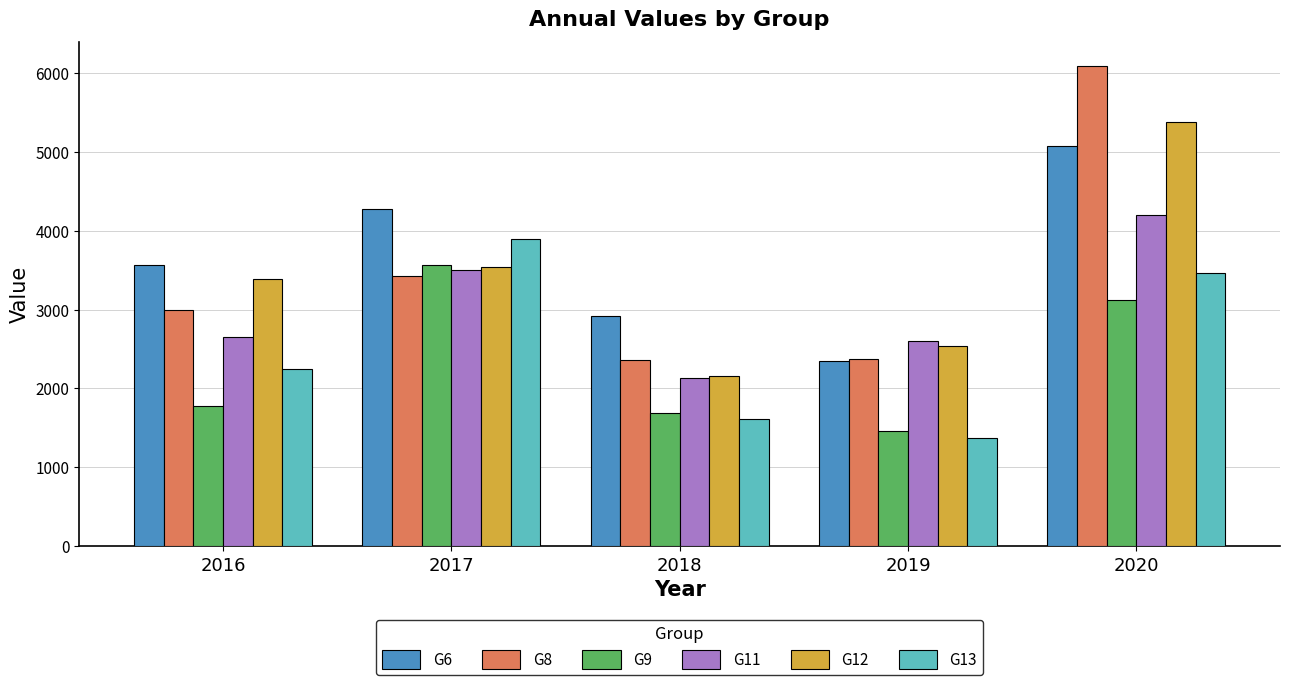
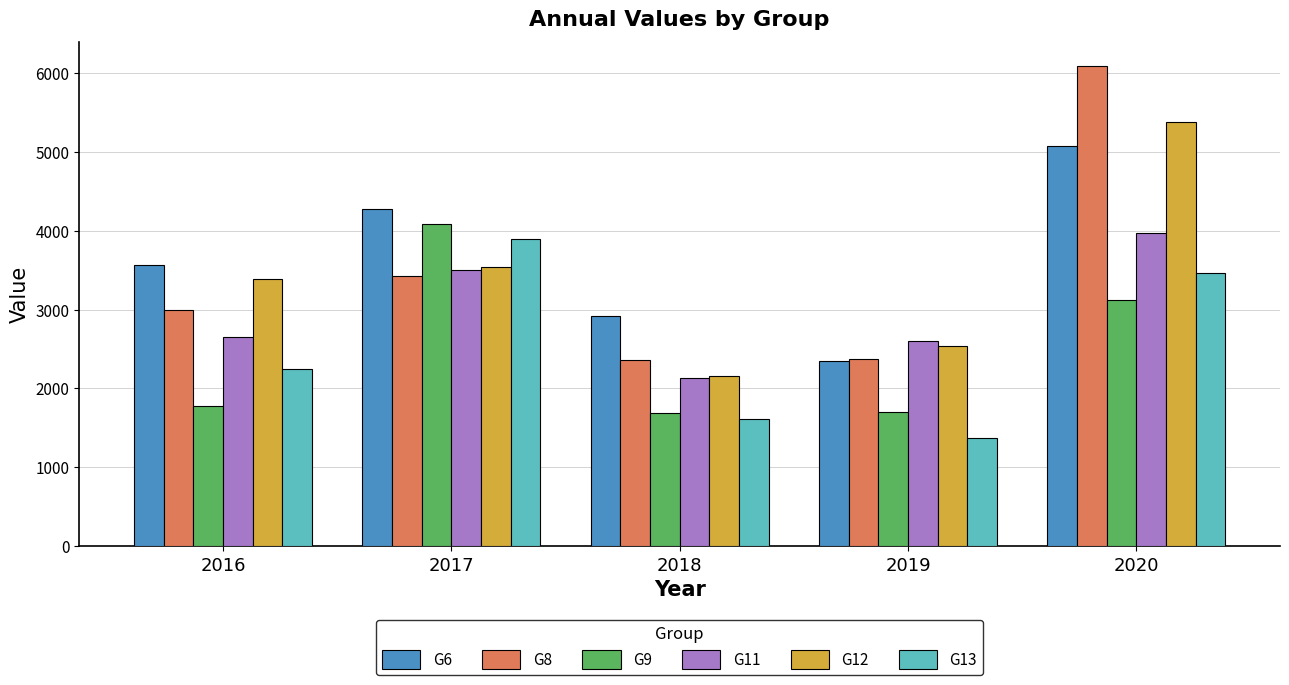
  {
    "G9": {
      "2016": 1800,
-     "2017": 3600,
+     "2017": 4100,
      "2018": 1700,
-     "2019": 1500,
+     "2019": 1700,
      "2020": 3100
    },
    "G11": {
      "2016": 2700,
      "2017": 3500,
      "2018": 2100,
      "2019": 2600,
-     "2020": 4200
+     "2020": 4000
    }
  }
